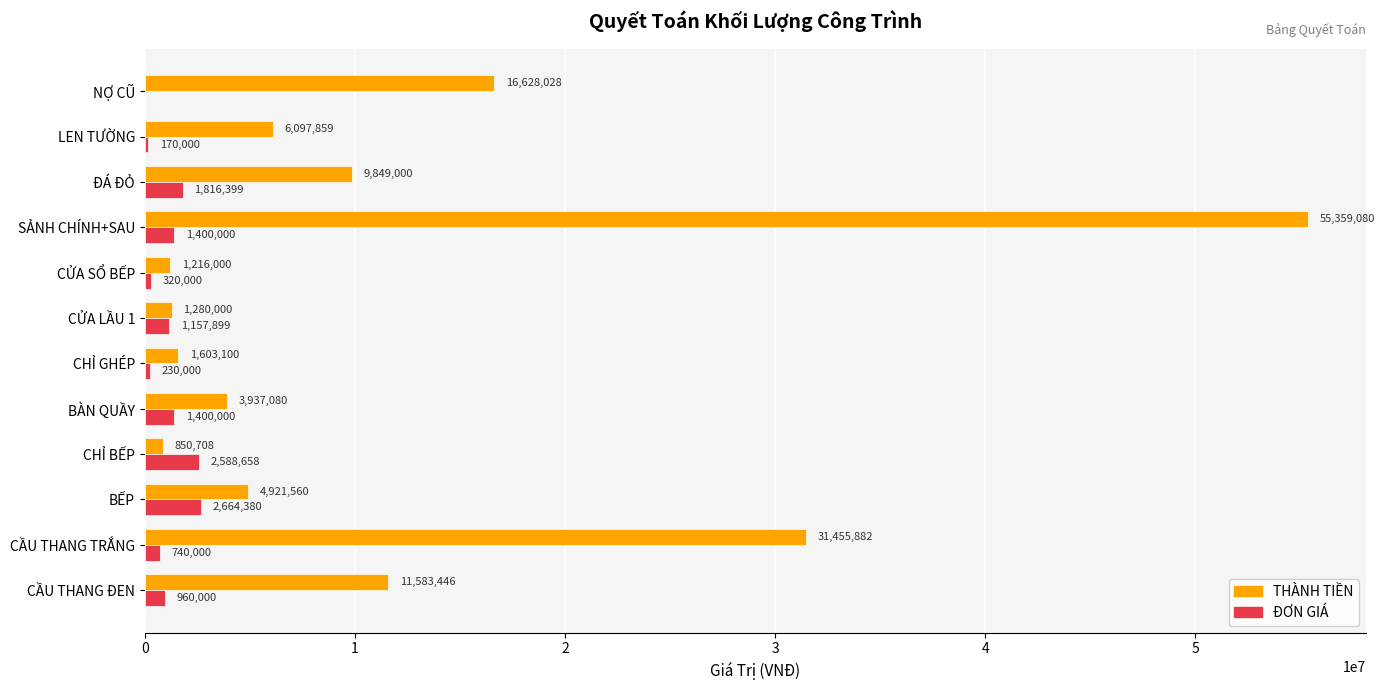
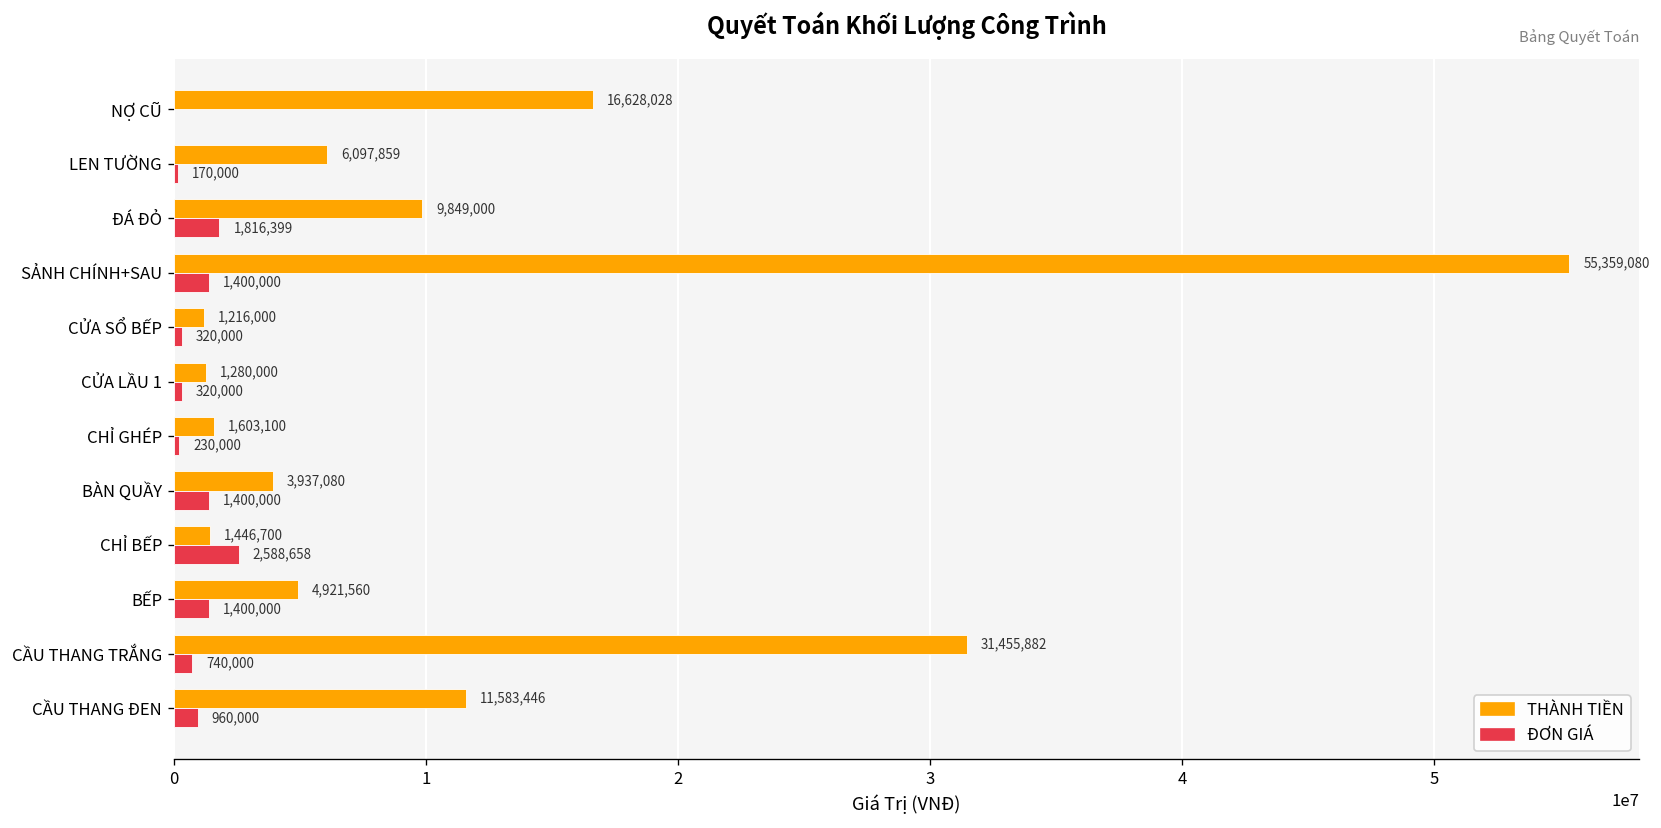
  {
    "THÀNH TIỀN": {
      "NỢ CŨ": "16,628,028",
      "LEN TƯỜNG": "6,097,859",
      "ĐÁ ĐỎ": "9,849,000",
      "SẢNH CHÍNH+SAU": "55,359,080",
      "CỬA SỔ BẾP": "1,216,000",
      "CỬA LẦU 1": "1,280,000",
      "CHỈ GHÉP": "1,603,100",
      "BÀN QUẦY": "3,937,080",
-     "CHỈ BẾP": "850,708",
+     "CHỈ BẾP": "1,446,700",
      "BẾP": "4,921,560",
      "CẦU THANG TRẮNG": "31,455,882",
      "CẦU THANG ĐEN": "11,583,446"
    },
    "ĐƠN GIÁ": {
      "LEN TƯỜNG": "170,000",
      "ĐÁ ĐỎ": "1,816,399",
      "SẢNH CHÍNH+SAU": "1,400,000",
      "CỬA SỔ BẾP": "320,000",
-     "CỬA LẦU 1": "1,157,899",
+     "CỬA LẦU 1": "320,000",
      "CHỈ GHÉP": "230,000",
      "BÀN QUẦY": "1,400,000",
      "CHỈ BẾP": "2,588,658",
-     "BẾP": "2,664,380",
+     "BẾP": "1,400,000",
      "CẦU THANG TRẮNG": "740,000",
      "CẦU THANG ĐEN": "960,000"
    }
  }
